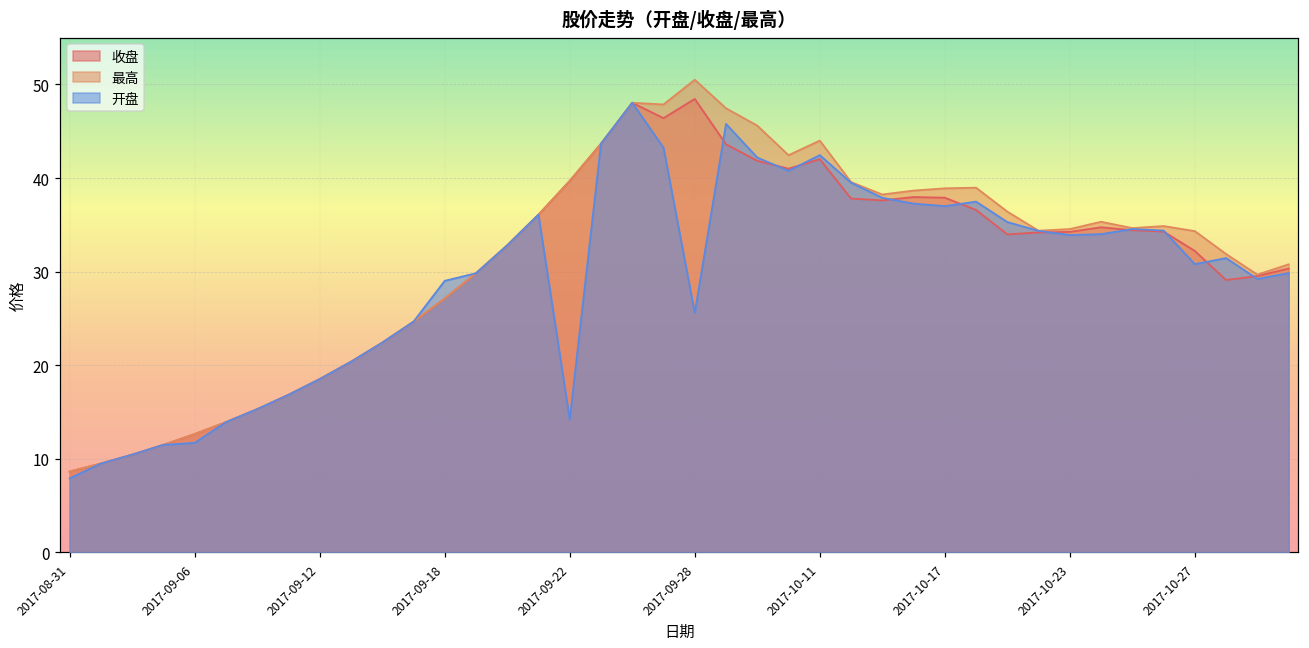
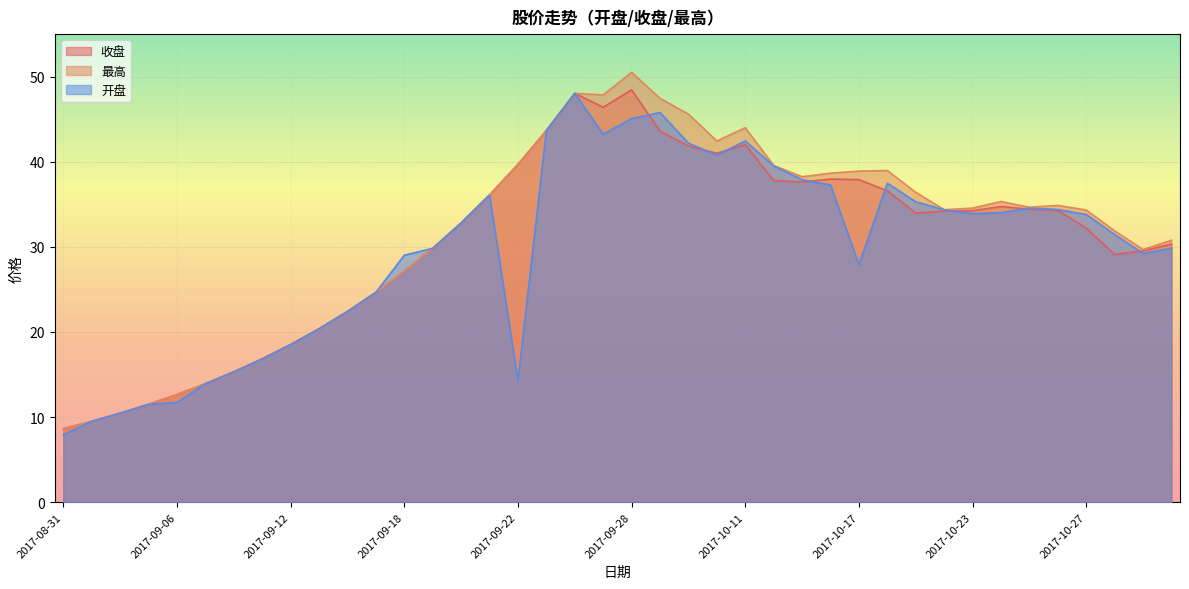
  {
    "开盘": {
      "2017-08-31": 8,
      "2017-09-06": 12,
      "2017-09-18": 29,
      "2017-09-22": 14,
-     "2017-09-28": 26,
+     "2017-09-28": 45,
      "2017-10-11": 42,
-     "2017-10-17": 37,
+     "2017-10-17": 28,
      "2017-10-23": 34,
-     "2017-10-27": 31
+     "2017-10-27": 34
    }
  }
